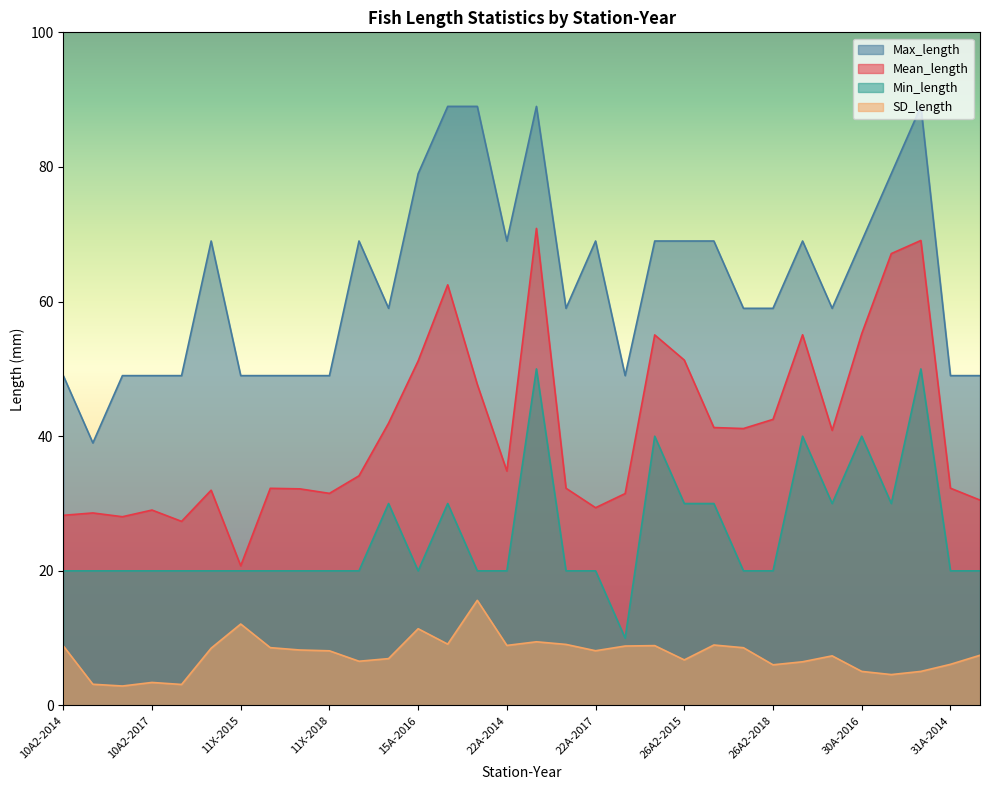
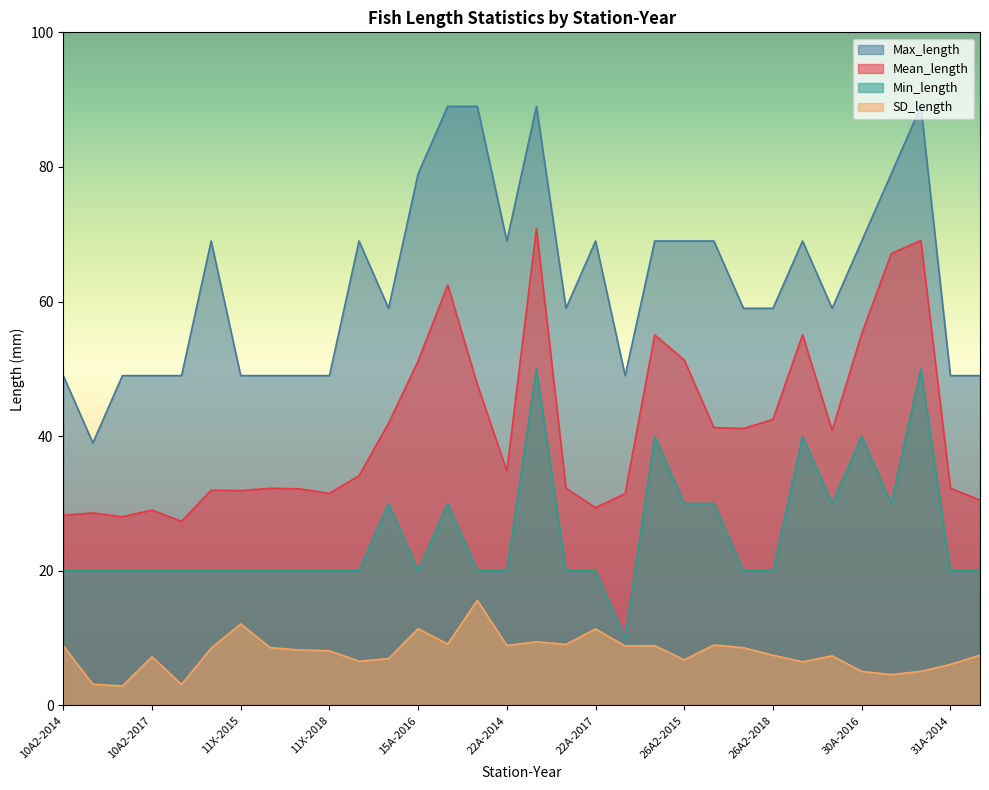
  {
    "Mean_length": {
      "10A2-2014": 28,
      "10A2-2017": 29,
-     "11X-2015": 21,
+     "11X-2015": 32,
      "11X-2018": 32,
      "15A-2016": 51,
      "22A-2014": 35,
      "22A-2017": 29,
      "26A2-2015": 51,
      "26A2-2018": 43,
      "30A-2016": 55,
      "31A-2014": 32
    },
    "SD_length": {
      "10A2-2014": 9,
-     "10A2-2017": 3,
+     "10A2-2017": 7,
      "11X-2015": 12,
      "11X-2018": 8,
      "15A-2016": 11,
      "22A-2014": 9,
-     "22A-2017": 8,
+     "22A-2017": 11,
      "26A2-2015": 7,
-     "26A2-2018": 6,
+     "26A2-2018": 7,
      "30A-2016": 5,
      "31A-2014": 6
    }
  }
